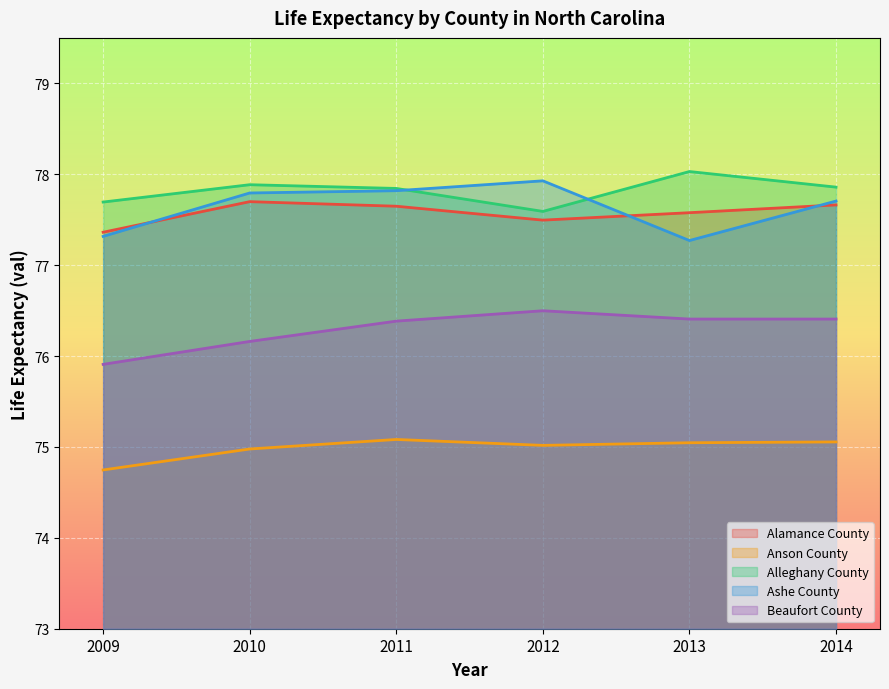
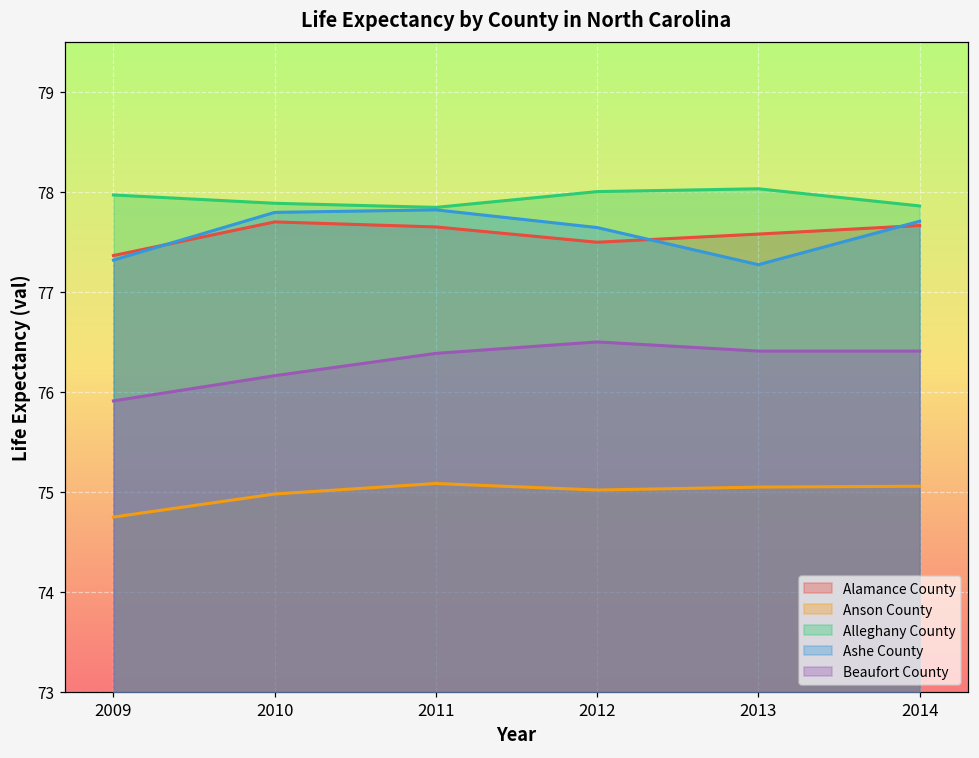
  {
    "Alleghany County": {
-     "2009": 77.7,
+     "2009": 78.0,
      "2010": 77.9,
-     "2012": 77.6,
+     "2012": 78.0,
      "2013": 78.0,
      "2014": 77.9
    },
    "Ashe County": {
      "2009": 77.3,
      "2010": 77.8,
-     "2012": 77.9,
+     "2012": 77.6,
      "2013": 77.3,
      "2014": 77.7
    },
    "Beaufort County": {
      "2009": 75.9,
      "2010": 76.2,
      "2011": 76.4,
      "2012": 76.5,
      "2013": 76.4,
      "2014": 76.4
    }
  }
